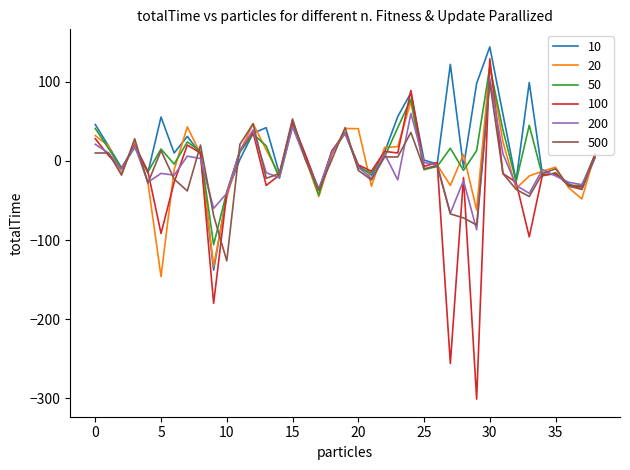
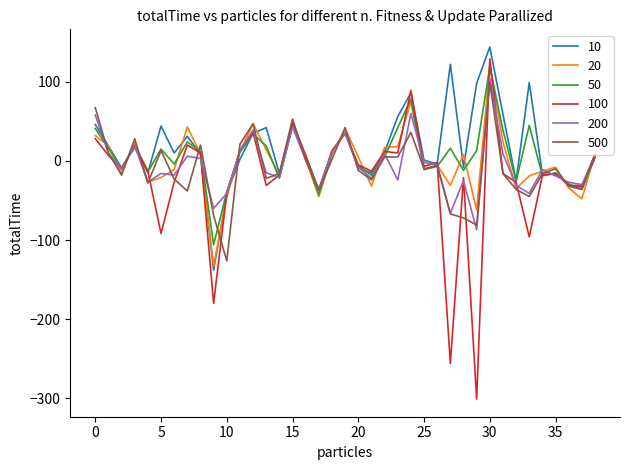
  {
    "10": {
      "0": 50,
-     "5": 60,
+     "5": 40,
      "30": 140
    },
    "20": {
      "0": 30,
-     "5": -150,
+     "5": -20,
      "10": -50,
-     "20": 40
+     "20": 10
    },
    "50": {
      "0": 40
    },
    "100": {
      "0": 30,
      "5": -90,
      "30": 130
    },
    "200": {
-     "0": 20,
+     "0": 60,
      "5": -20,
      "30": 100
    },
    "500": {
-     "0": 10,
+     "0": 70,
      "10": -130,
      "30": 100
    }
  }
